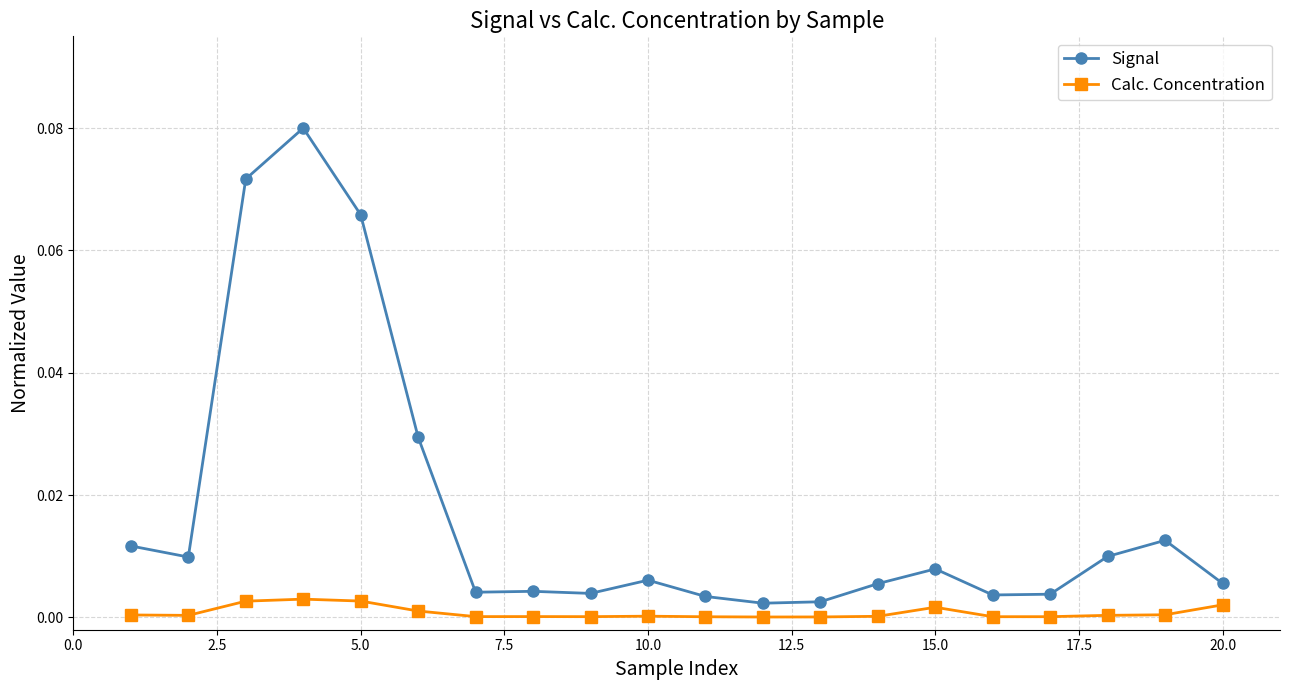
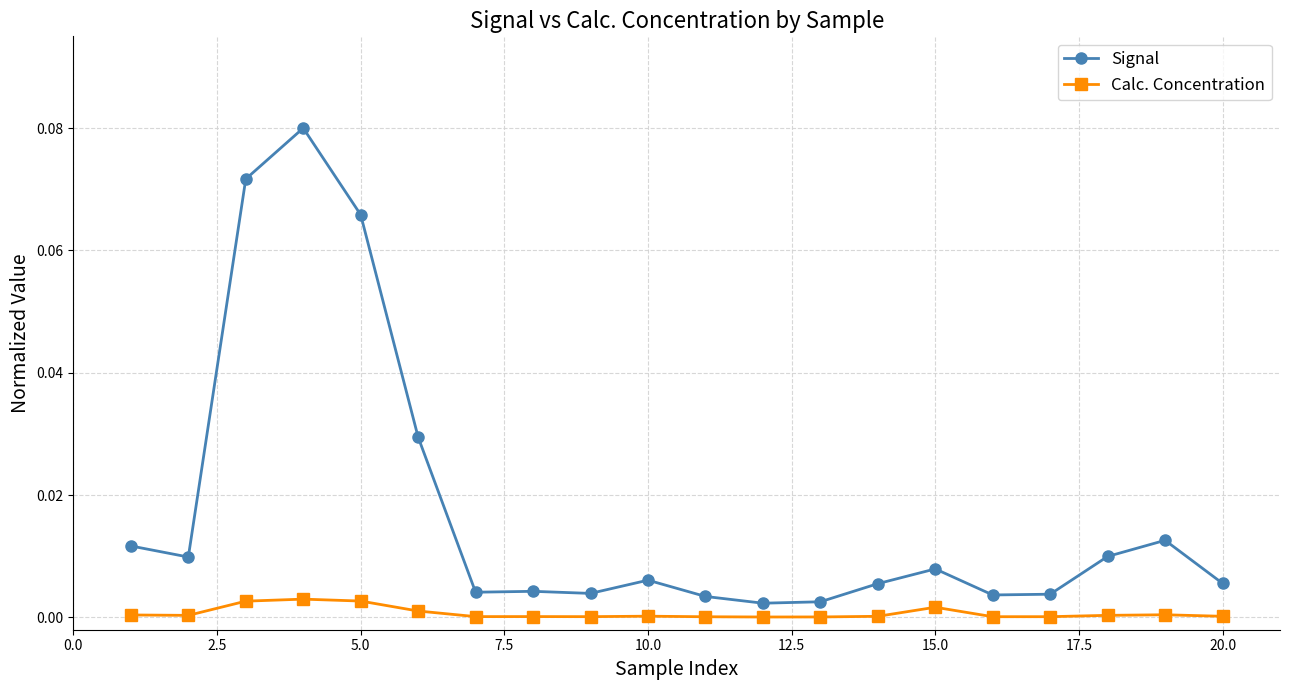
  {
    "Signal": {
      "5.0": 0.066,
      "10.0": 0.006,
      "15.0": 0.008,
      "20.0": 0.006
    },
    "Calc. Concentration": {
      "5.0": 0.003,
      "10.0": 0.000,
      "15.0": 0.002,
-     "20.0": 0.002
+     "20.0": 0.000
    }
  }
